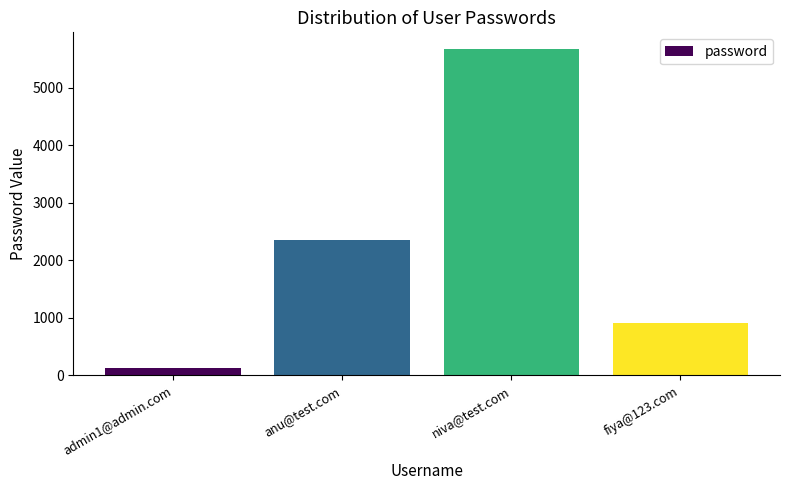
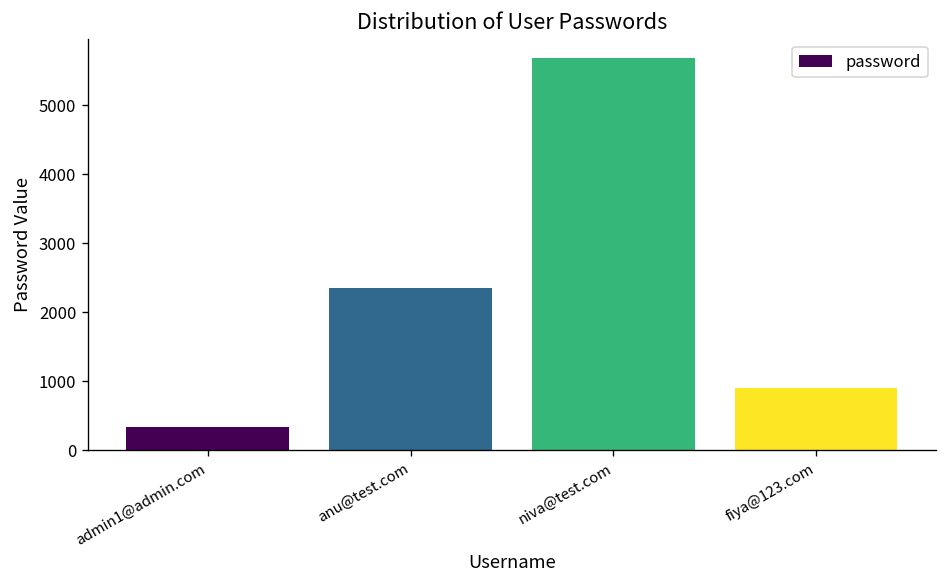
  {
-   "admin1@admin.com": 100,
+   "admin1@admin.com": 300,
    "anu@test.com": 2300,
    "niva@test.com": 5700,
    "fiya@123.com": 900
  }
